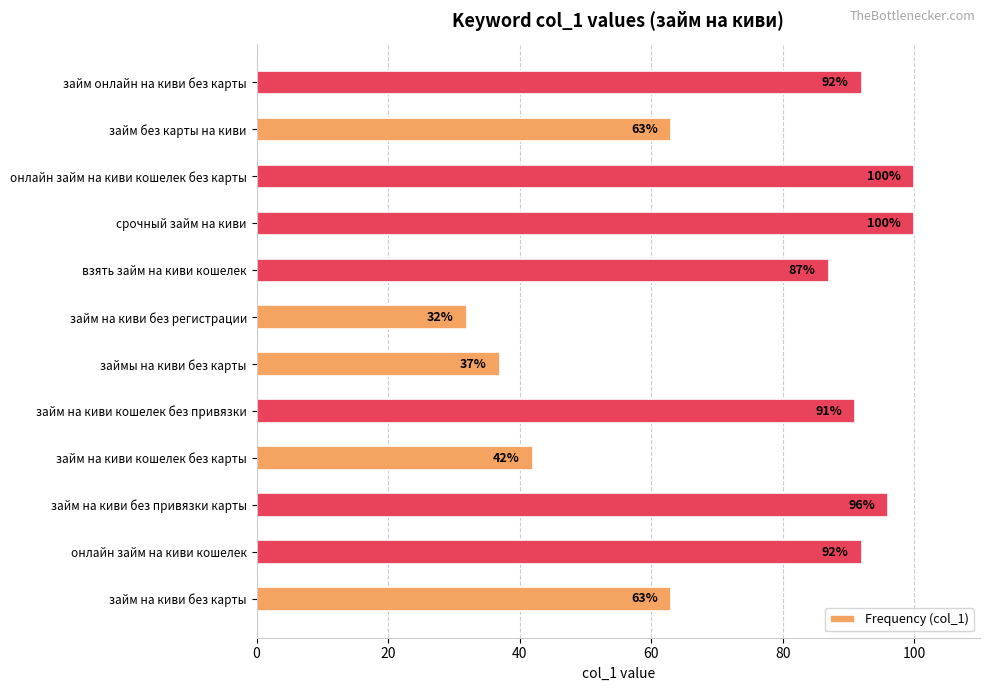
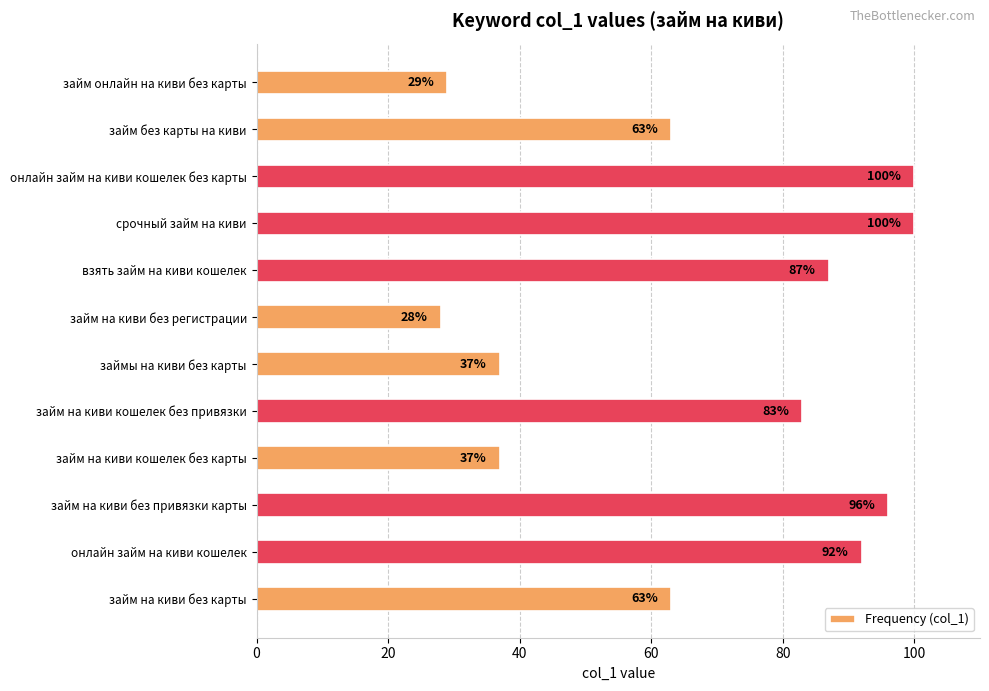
  {
-   "займ онлайн на киви без карты": "92%",
+   "займ онлайн на киви без карты": "29%",
    "займ без карты на киви": "63%",
    "онлайн займ на киви кошелек без карты": "100%",
    "срочный займ на киви": "100%",
    "взять займ на киви кошелек": "87%",
-   "займ на киви без регистрации": "32%",
+   "займ на киви без регистрации": "28%",
    "займы на киви без карты": "37%",
-   "займ на киви кошелек без привязки": "91%",
-   "займ на киви кошелек без карты": "42%",
+   "займ на киви кошелек без привязки": "83%",
+   "займ на киви кошелек без карты": "37%",
    "займ на киви без привязки карты": "96%",
    "онлайн займ на киви кошелек": "92%",
    "займ на киви без карты": "63%"
  }
